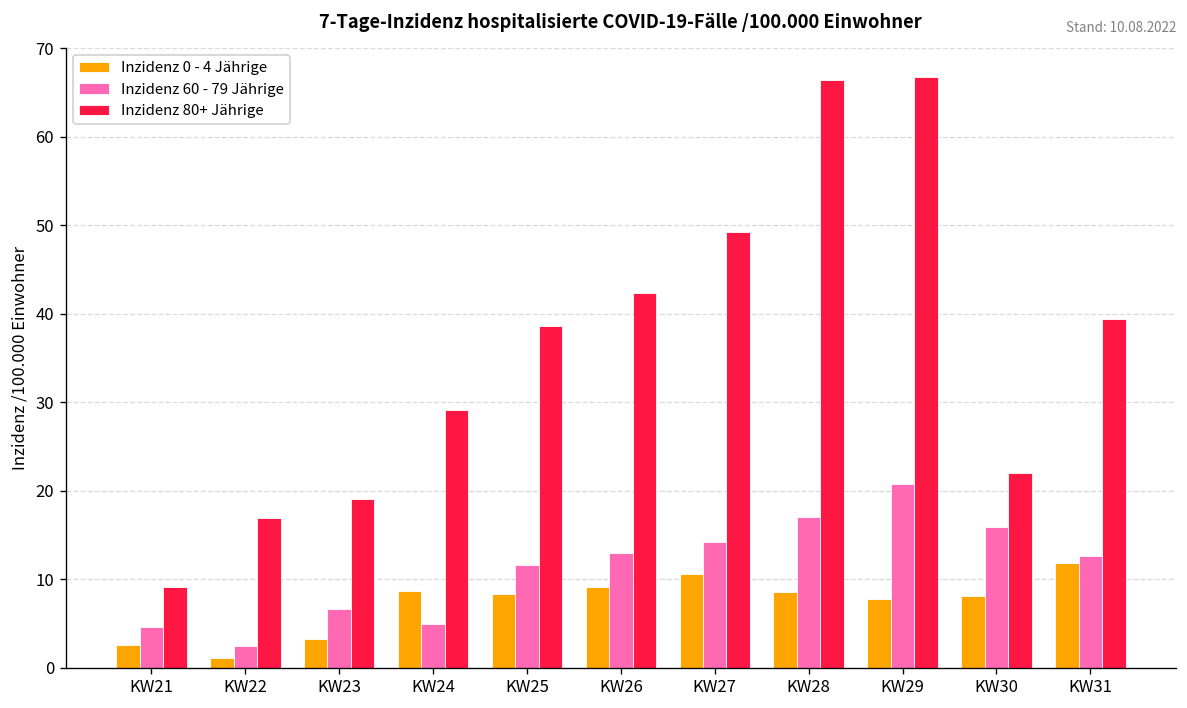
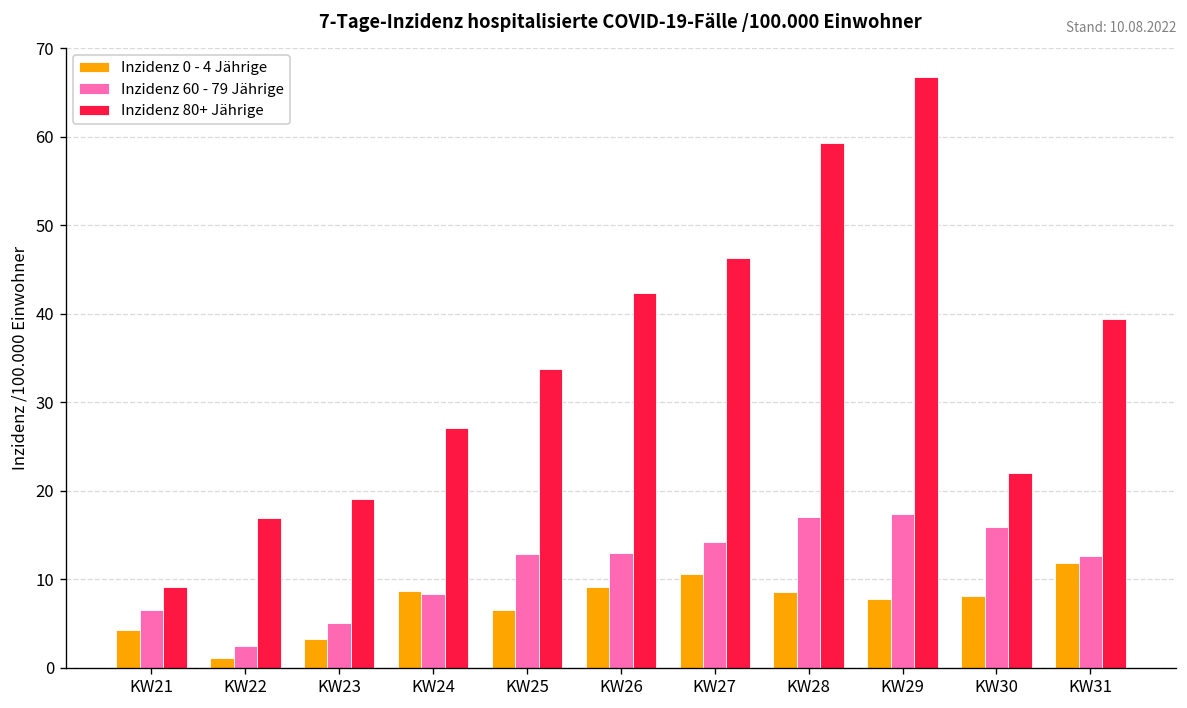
  {
    "Inzidenz 0 - 4 Jährige": {
-     "KW21": 3,
+     "KW21": 4,
      "KW22": 1,
      "KW23": 3,
      "KW24": 9,
-     "KW25": 8,
+     "KW25": 6,
      "KW26": 9,
      "KW27": 11,
      "KW28": 9,
      "KW29": 8,
      "KW30": 8,
      "KW31": 12
    },
    "Inzidenz 60 - 79 Jährige": {
-     "KW21": 5,
+     "KW21": 6,
      "KW22": 2,
-     "KW23": 7,
-     "KW24": 5,
-     "KW25": 12,
+     "KW23": 5,
+     "KW24": 8,
+     "KW25": 13,
      "KW26": 13,
      "KW27": 14,
      "KW28": 17,
-     "KW29": 21,
+     "KW29": 17,
      "KW30": 16,
      "KW31": 13
    },
    "Inzidenz 80+ Jährige": {
      "KW21": 9,
      "KW22": 17,
      "KW23": 19,
-     "KW24": 29,
-     "KW25": 39,
+     "KW24": 27,
+     "KW25": 34,
      "KW26": 42,
-     "KW27": 49,
-     "KW28": 66,
+     "KW27": 46,
+     "KW28": 59,
      "KW29": 67,
      "KW30": 22,
      "KW31": 39
    }
  }
